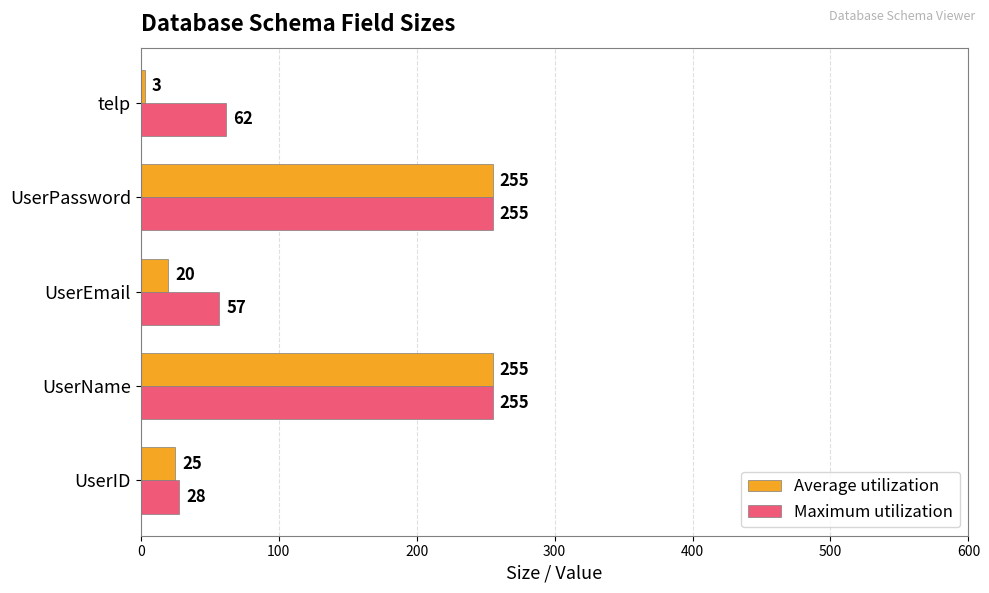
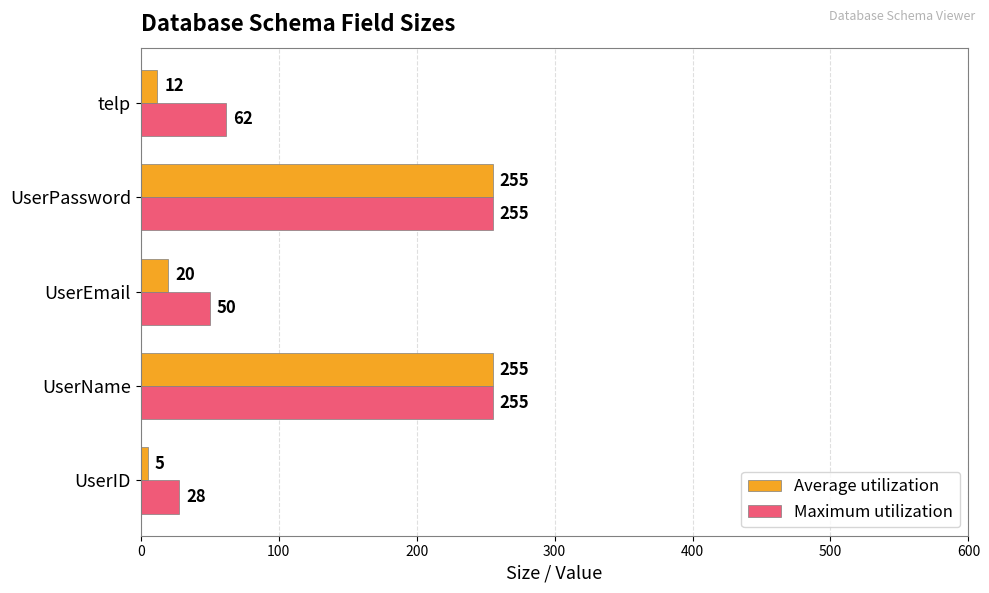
  {
    "Average utilization": {
-     "telp": 3,
+     "telp": 12,
      "UserPassword": 255,
      "UserEmail": 20,
      "UserName": 255,
-     "UserID": 25
+     "UserID": 5
    },
    "Maximum utilization": {
      "telp": 62,
      "UserPassword": 255,
-     "UserEmail": 57,
+     "UserEmail": 50,
      "UserName": 255,
      "UserID": 28
    }
  }
